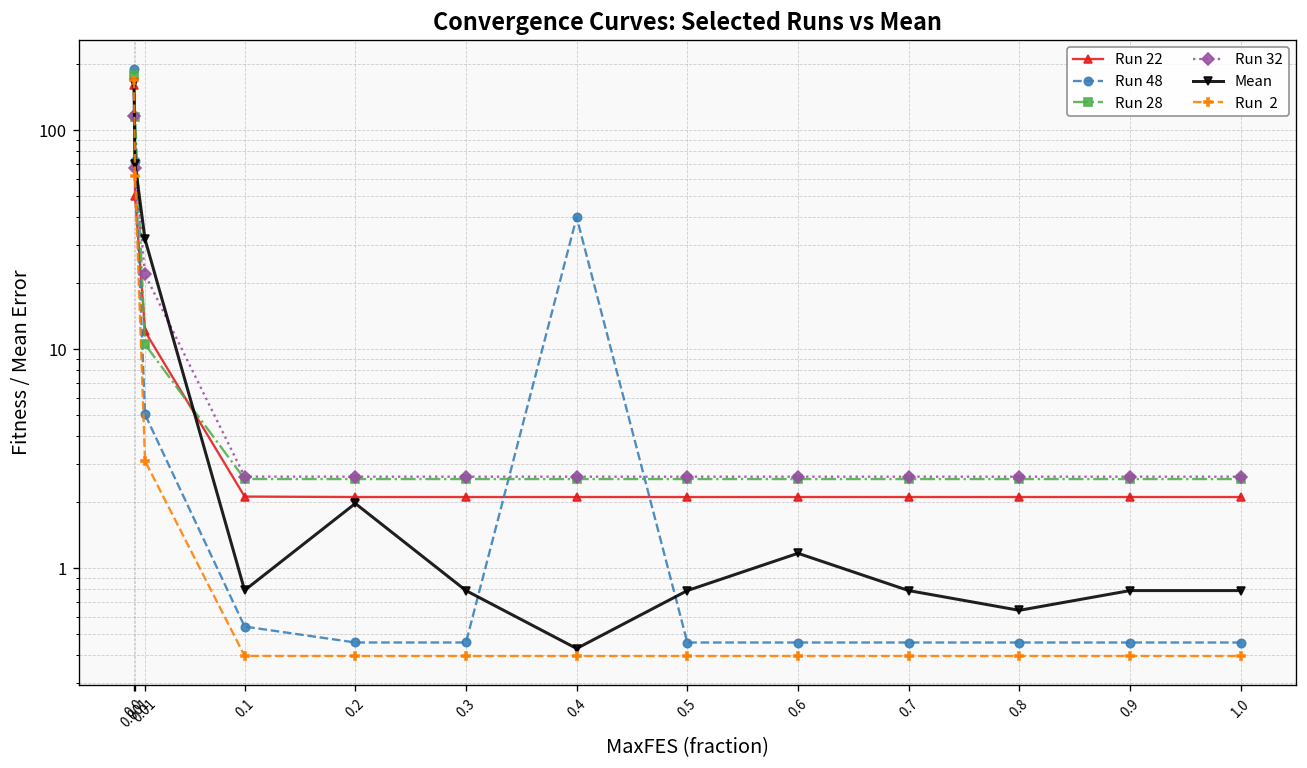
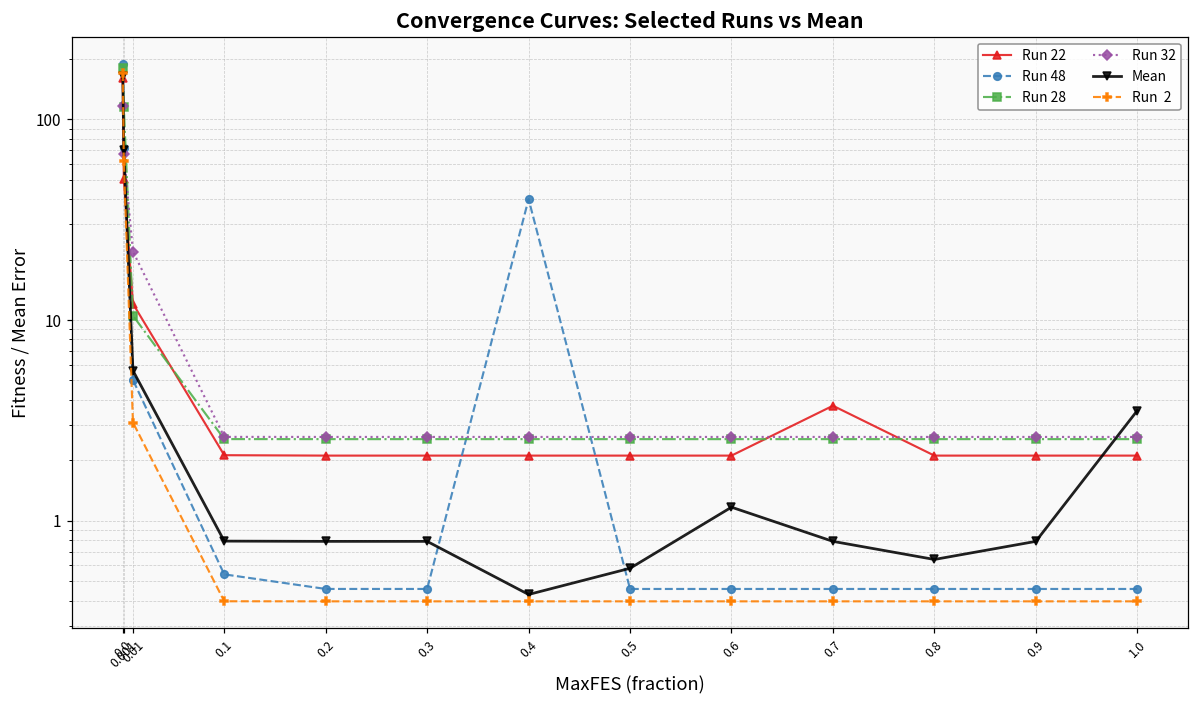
  {
    "Run 22": {
      "0.001": 50,
      "0.01": 12,
      "0.1": 2.1,
      "0.2": 2.1,
      "0.3": 2.1,
      "0.4": 2.1,
      "0.5": 2.1,
      "0.6": 2.1,
-     "0.7": 2.1,
+     "0.7": 3.7,
      "0.8": 2.1,
      "0.9": 2.1,
      "1.0": 2.1
    },
    "Run 48": {
      "0.0": 190,
      "0.01": 5.0,
      "0.1": 0.54,
      "0.2": 0.46,
      "0.3": 0.46,
      "0.4": 40,
      "0.5": 0.46,
      "0.6": 0.46,
      "0.7": 0.46,
      "0.8": 0.46,
      "0.9": 0.46,
      "1.0": 0.46
    },
    "Run 28": {
      "0.0": 180,
      "0.01": 11
    },
    "Run 32": {
      "0.001": 67,
      "0.01": 22
    },
    "Mean": {
-     "0.01": 32,
+     "0.01": 5.6,
      "0.1": 0.79,
-     "0.2": 2.0,
+     "0.2": 0.79,
      "0.3": 0.79,
      "0.4": 0.43,
-     "0.5": 0.79,
+     "0.5": 0.58,
      "0.6": 1.2,
      "0.7": 0.79,
      "0.8": 0.64,
      "0.9": 0.79,
-     "1.0": 0.79
+     "1.0": 3.5
    },
    "Run 2": {
      "0.001": 62,
      "0.01": 3.1,
      "0.1": 0.40,
      "0.2": 0.40,
      "0.3": 0.40,
      "0.4": 0.40,
      "0.5": 0.40,
      "0.6": 0.40,
      "0.7": 0.40,
      "0.8": 0.40,
      "0.9": 0.40,
      "1.0": 0.40
    }
  }
